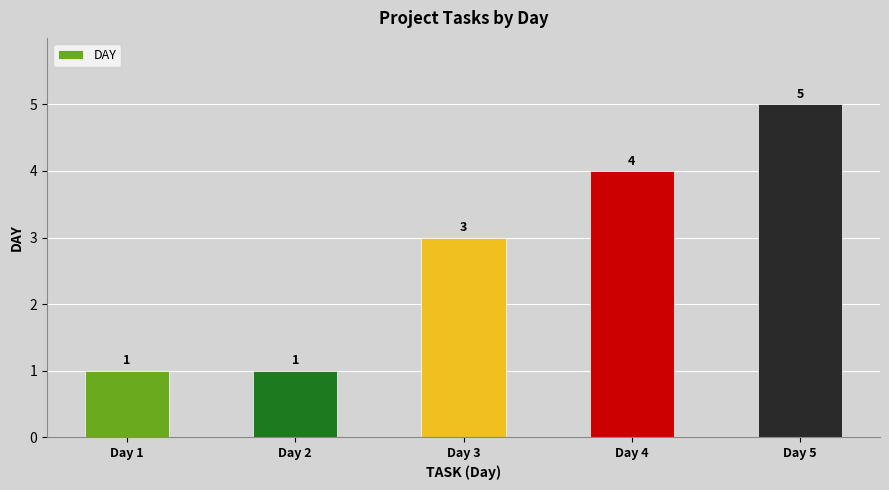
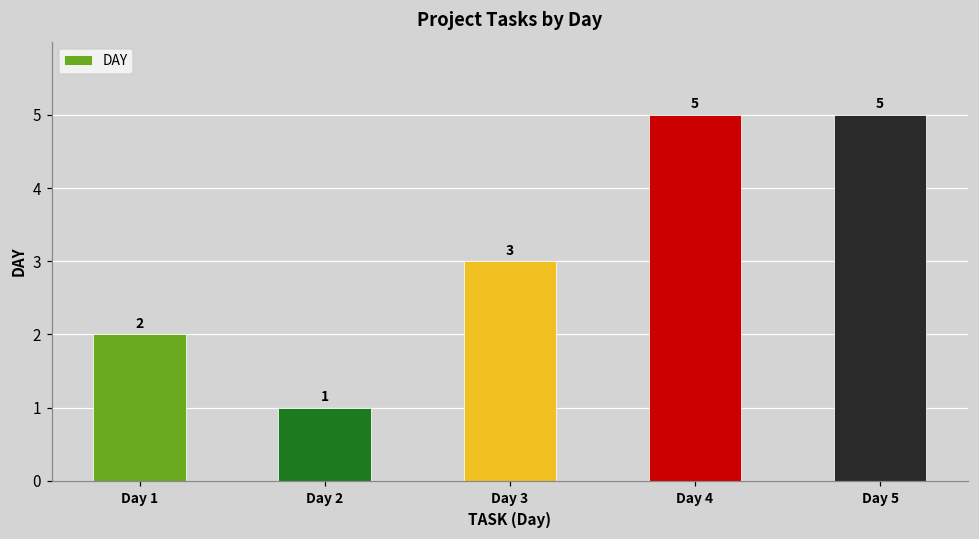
  {
-   "Day 1": 1,
+   "Day 1": 2,
    "Day 2": 1,
    "Day 3": 3,
-   "Day 4": 4,
+   "Day 4": 5,
    "Day 5": 5
  }
